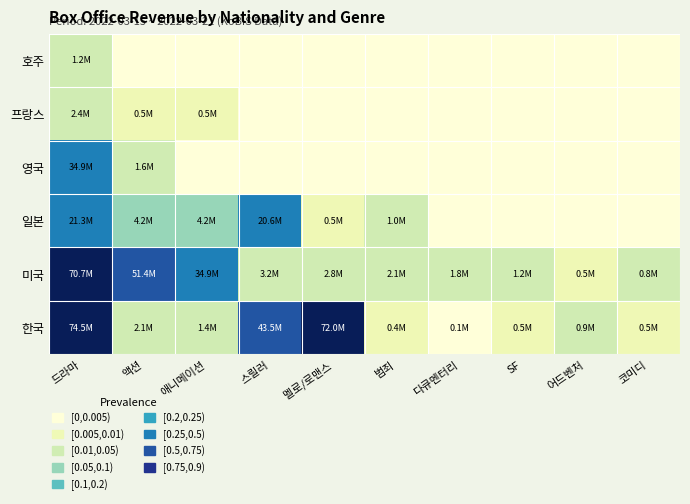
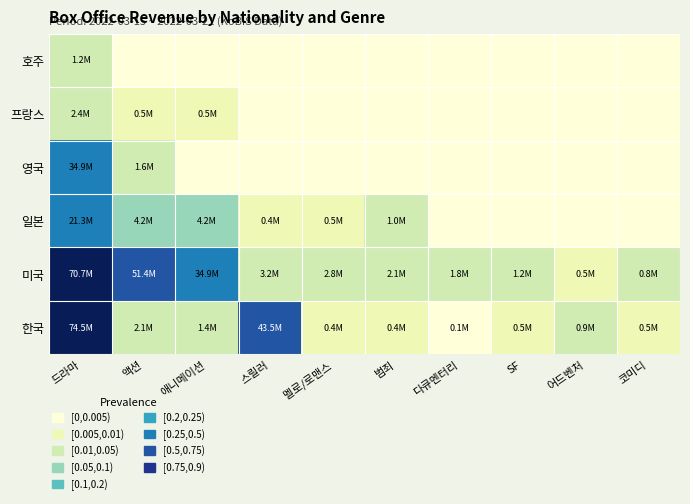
  {
    "호주": {
      "드라마": "1.2M"
    },
    "프랑스": {
      "드라마": "2.4M",
      "액션": "0.5M",
      "애니메이션": "0.5M"
    },
    "영국": {
      "드라마": "34.9M",
      "액션": "1.6M"
    },
    "일본": {
      "드라마": "21.3M",
      "액션": "4.2M",
      "애니메이션": "4.2M",
-     "스릴러": "20.6M",
+     "스릴러": "0.4M",
      "멜로/로맨스": "0.5M",
      "범죄": "1.0M"
    },
    "미국": {
      "드라마": "70.7M",
      "액션": "51.4M",
      "애니메이션": "34.9M",
      "스릴러": "3.2M",
      "멜로/로맨스": "2.8M",
      "범죄": "2.1M",
      "다큐멘터리": "1.8M",
      "SF": "1.2M",
      "어드벤처": "0.5M",
      "코미디": "0.8M"
    },
    "한국": {
      "드라마": "74.5M",
      "액션": "2.1M",
      "애니메이션": "1.4M",
      "스릴러": "43.5M",
-     "멜로/로맨스": "72.0M",
+     "멜로/로맨스": "0.4M",
      "범죄": "0.4M",
      "다큐멘터리": "0.1M",
      "SF": "0.5M",
      "어드벤처": "0.9M",
      "코미디": "0.5M"
    }
  }
